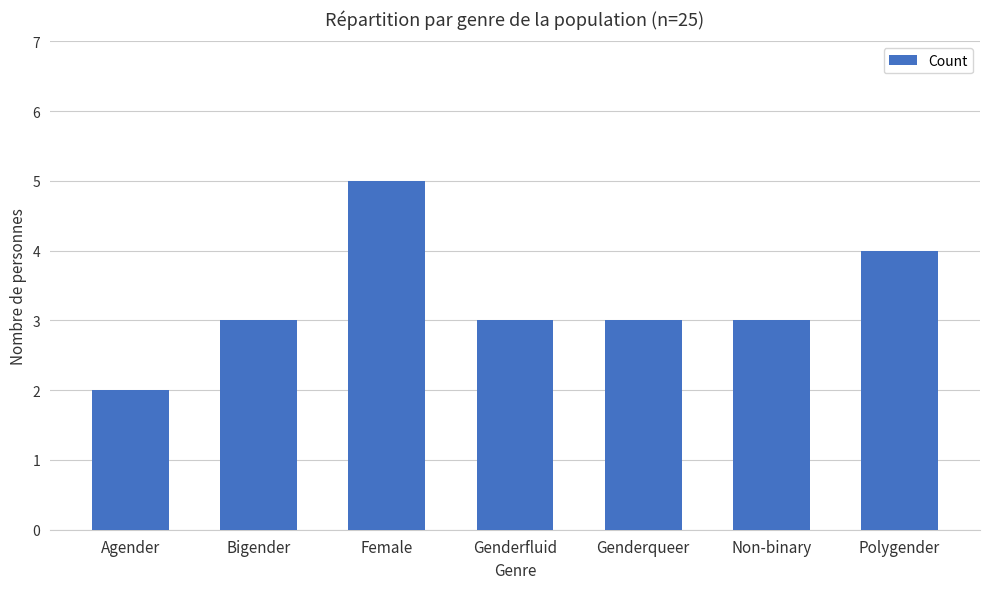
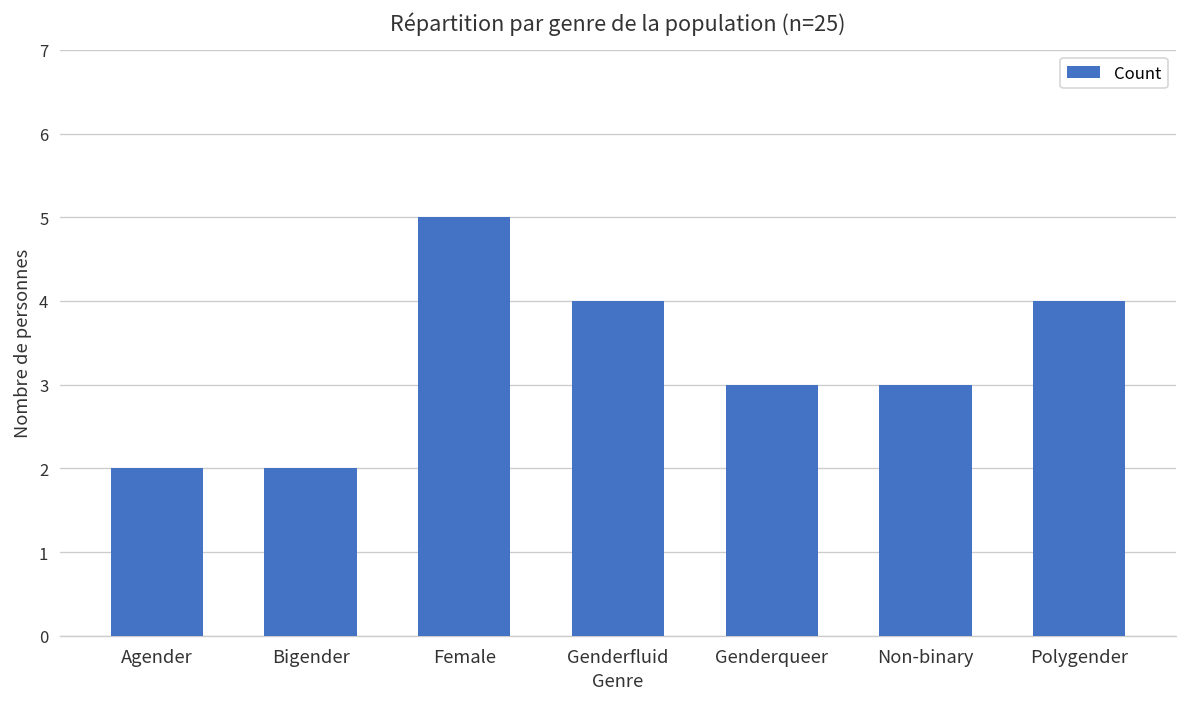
  {
    "Agender": 2,
-   "Bigender": 3,
+   "Bigender": 2,
    "Female": 5,
-   "Genderfluid": 3,
+   "Genderfluid": 4,
    "Genderqueer": 3,
    "Non-binary": 3,
    "Polygender": 4
  }
